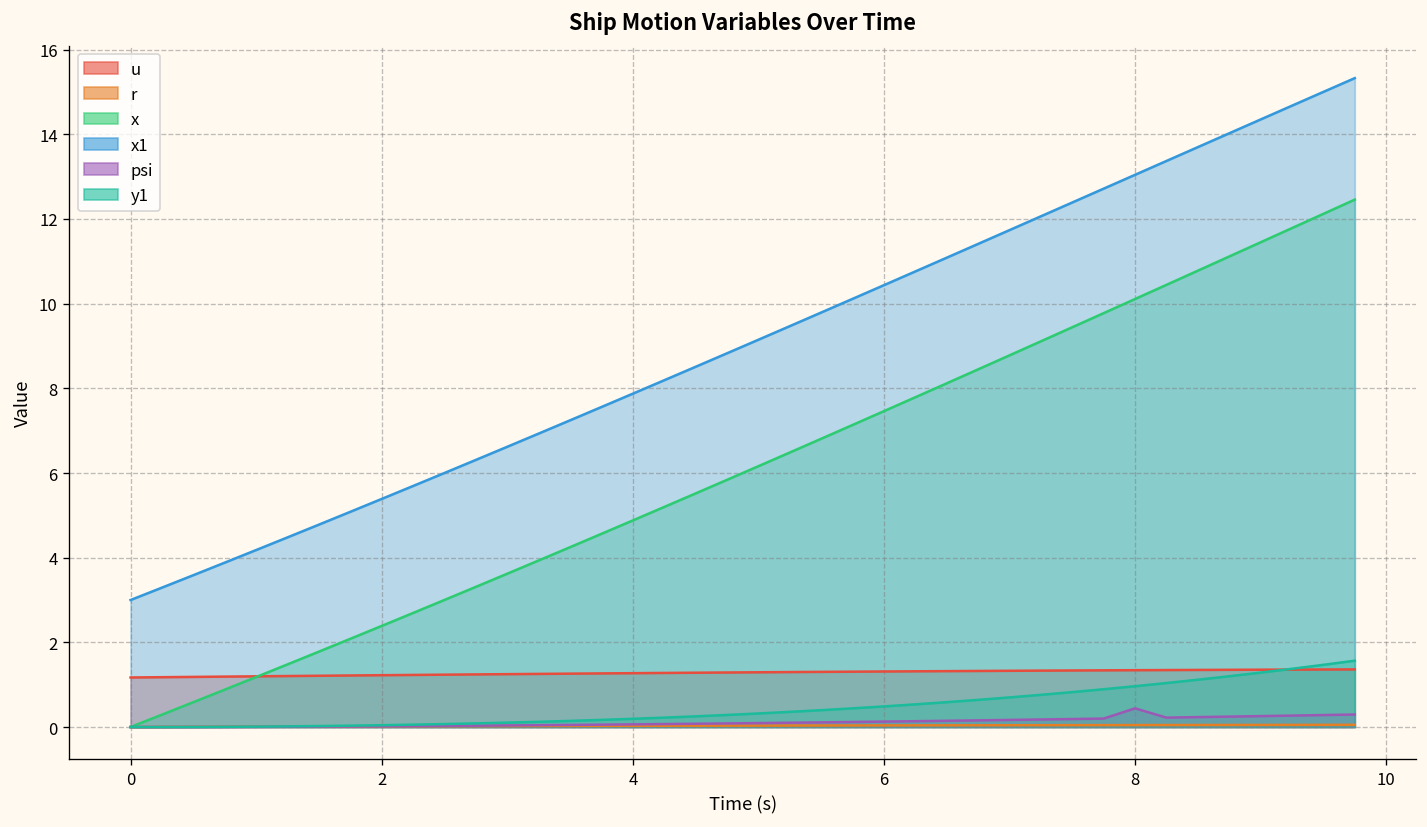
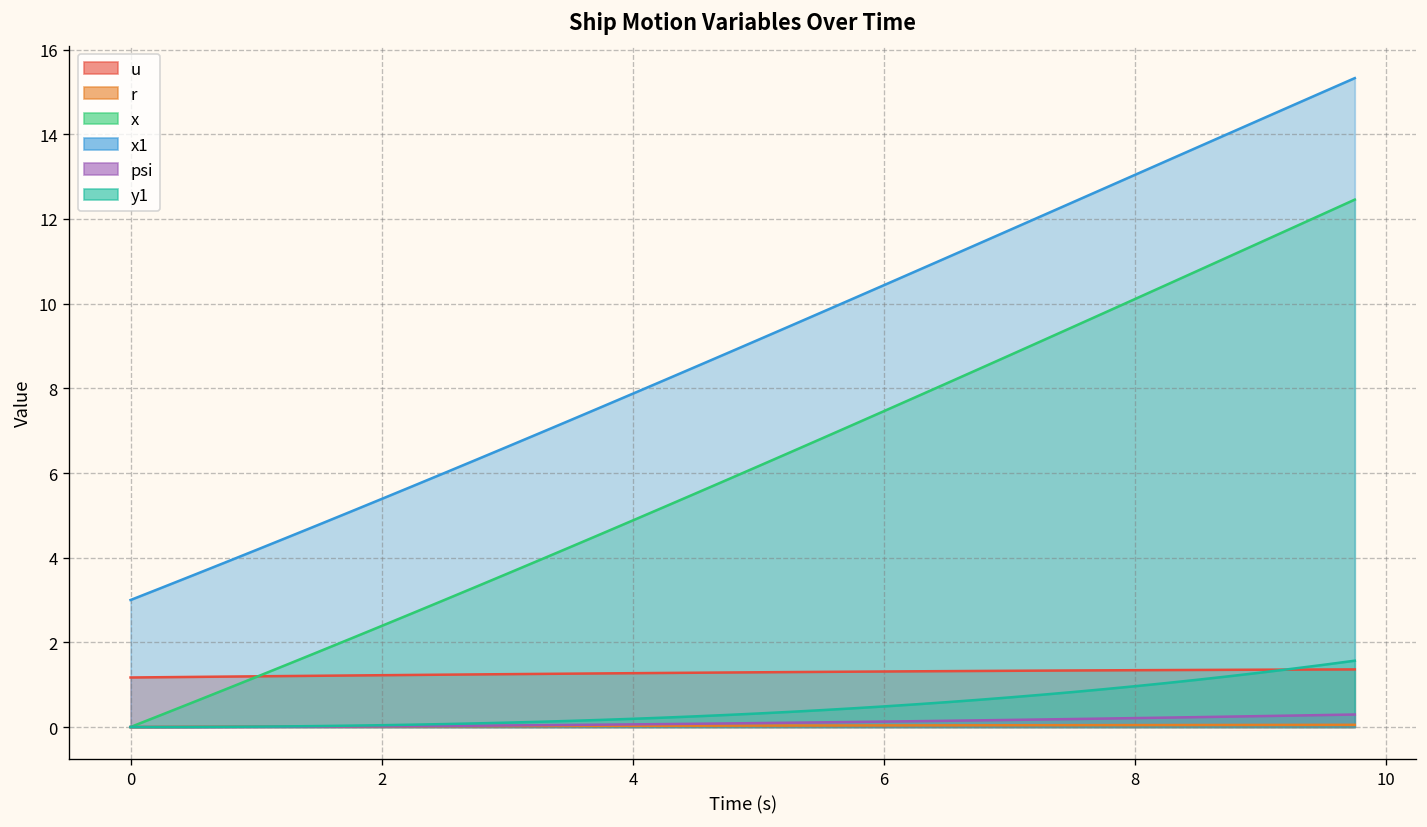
  {
    "psi": {
      "6": 0.1,
-     "8": 0.4
+     "8": 0.2
    }
  }
